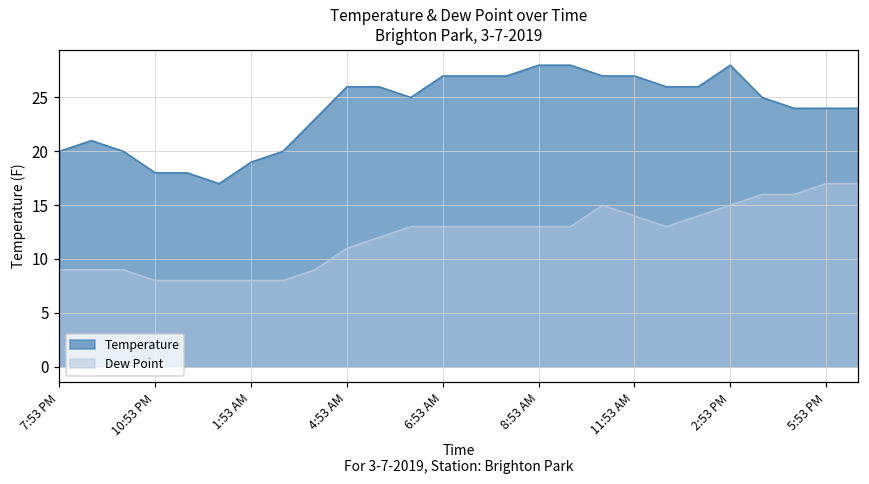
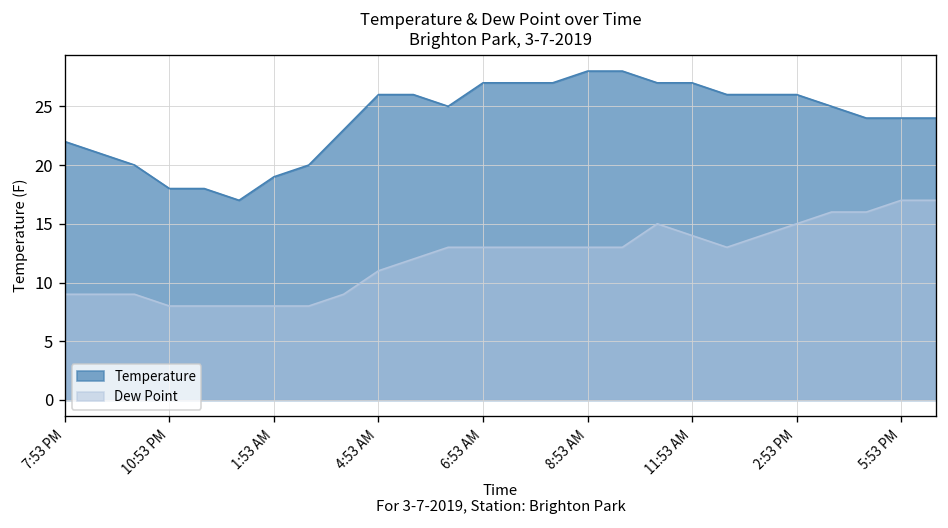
  {
    "Temperature": {
-     "7:53 PM": 20,
+     "7:53 PM": 22,
      "10:53 PM": 18,
      "1:53 AM": 19,
      "4:53 AM": 26,
      "6:53 AM": 27,
      "8:53 AM": 28,
      "11:53 AM": 27,
-     "2:53 PM": 28,
+     "2:53 PM": 26,
      "5:53 PM": 24
    },
    "Dew Point": {
      "7:53 PM": 9,
      "10:53 PM": 8,
      "1:53 AM": 8,
      "4:53 AM": 11,
      "6:53 AM": 13,
      "8:53 AM": 13,
      "11:53 AM": 14,
      "2:53 PM": 15,
      "5:53 PM": 17
    }
  }
